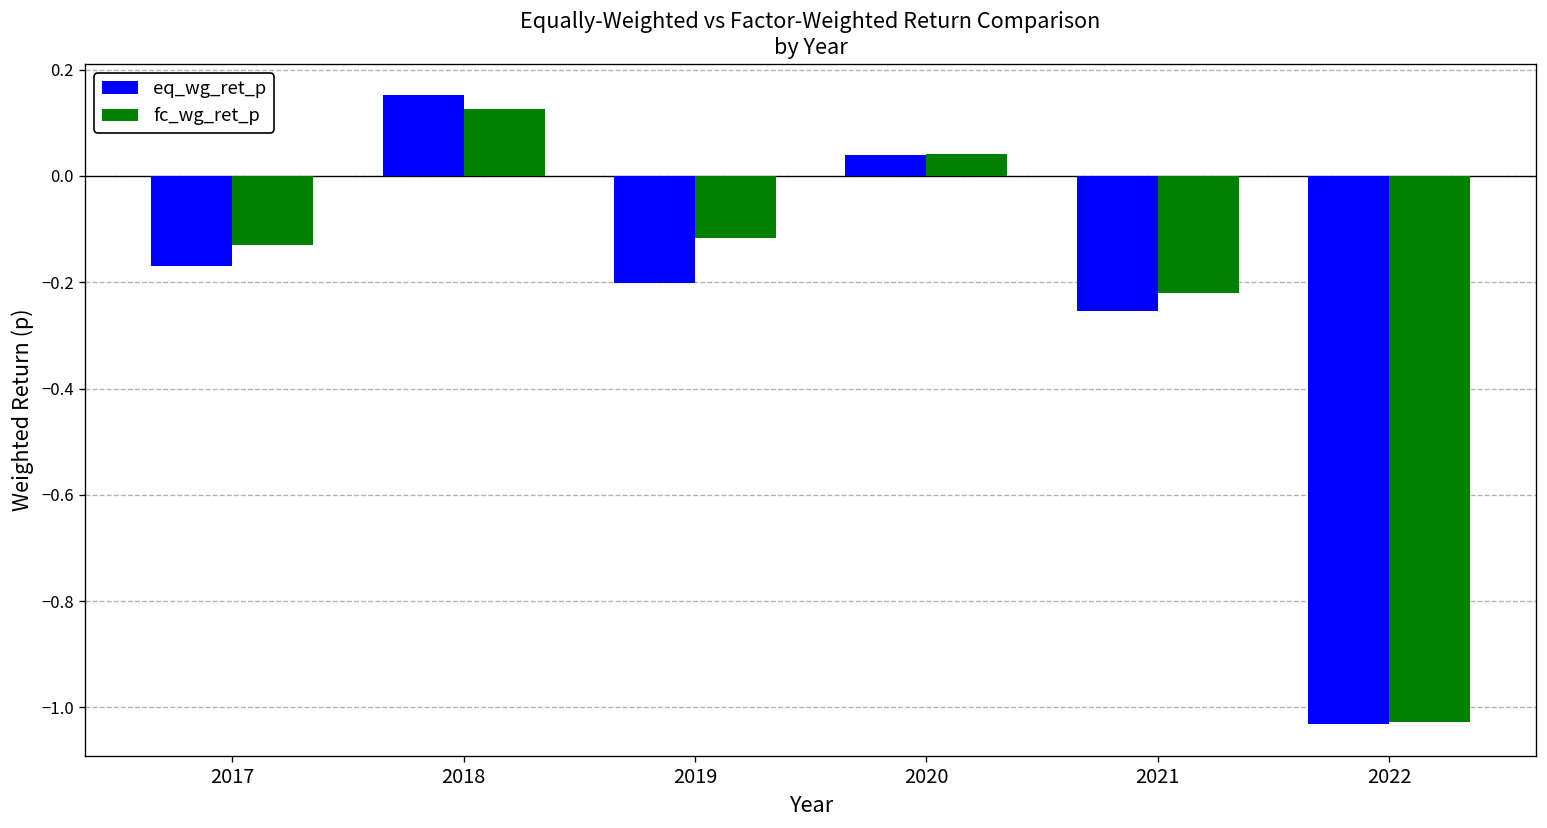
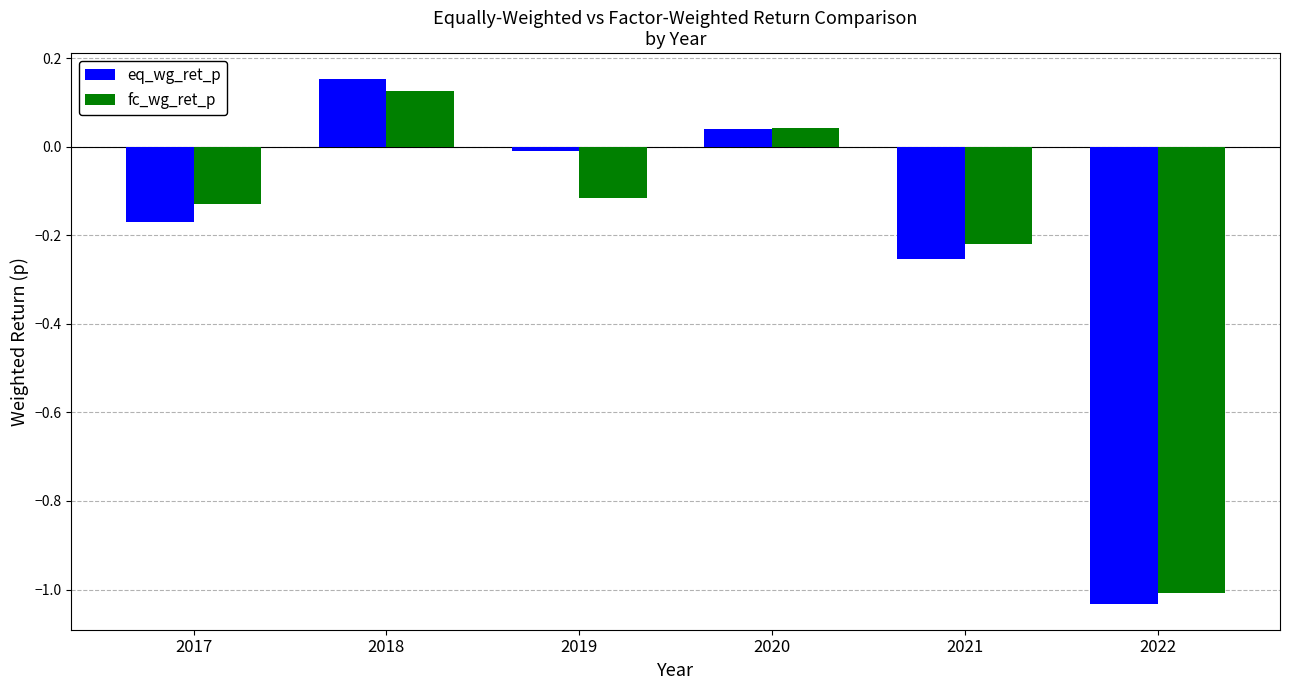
  {
    "eq_wg_ret_p": {
      "2017": -0.17,
      "2018": 0.15,
-     "2019": -0.20,
+     "2019": -0.01,
      "2020": 0.04,
      "2021": -0.25,
      "2022": -1.03
    },
    "fc_wg_ret_p": {
      "2017": -0.13,
      "2018": 0.13,
      "2019": -0.12,
      "2020": 0.04,
      "2021": -0.22,
-     "2022": -1.03
+     "2022": -1.01
    }
  }
